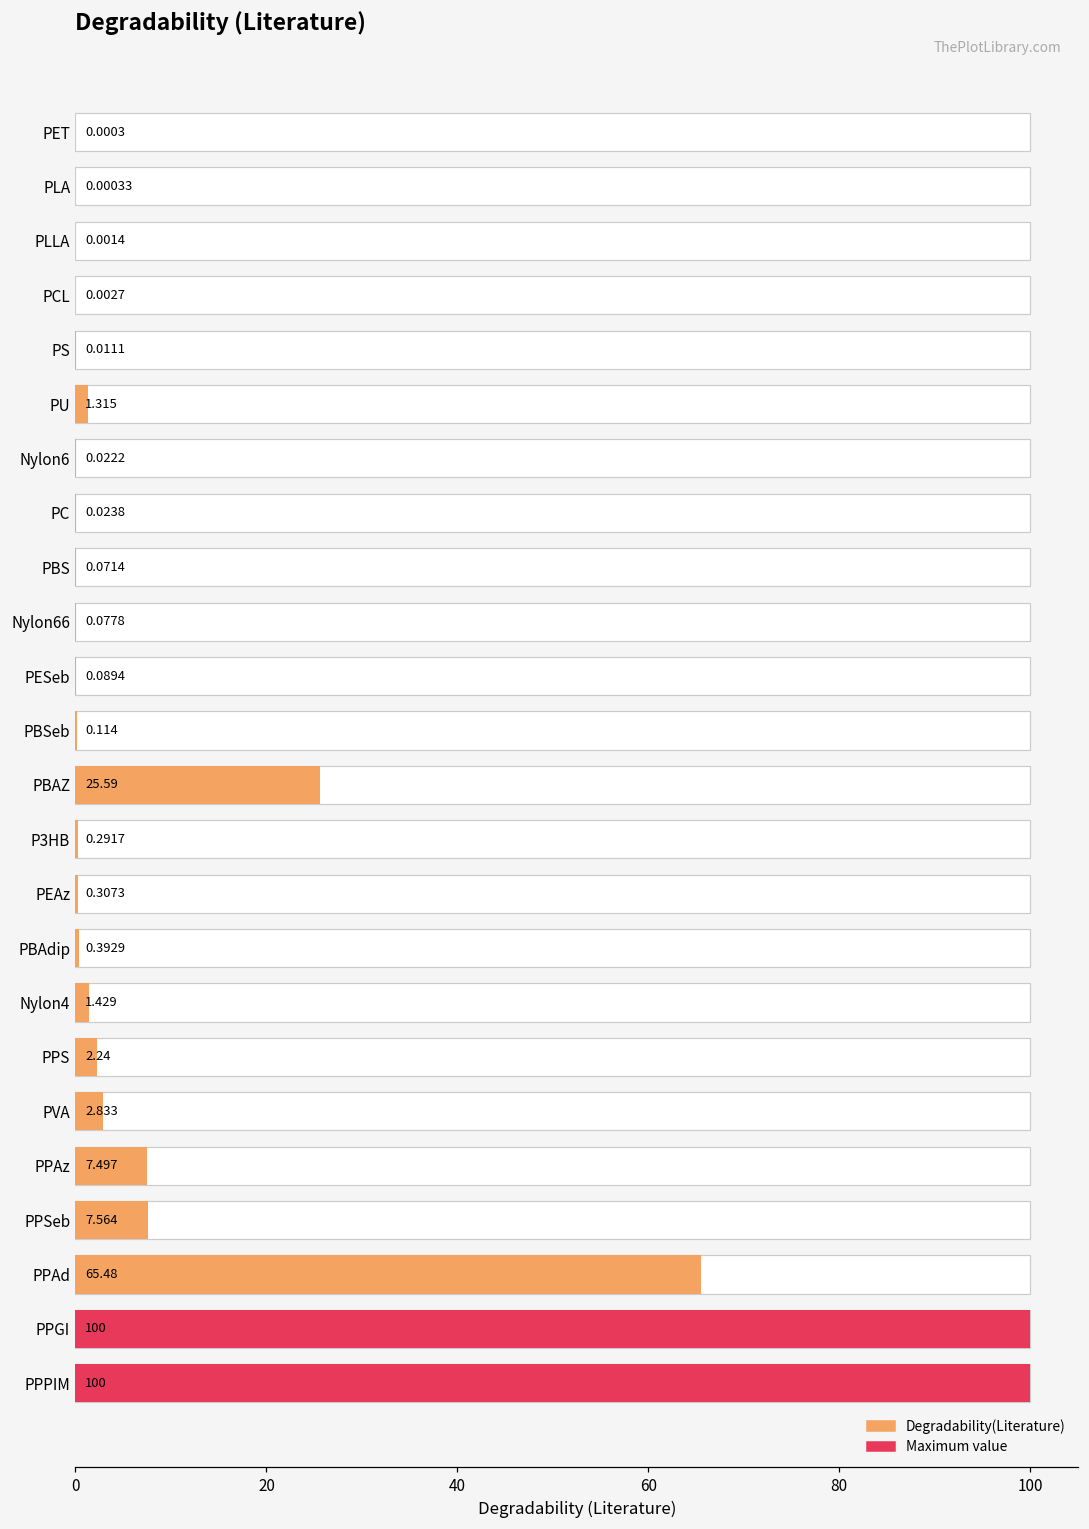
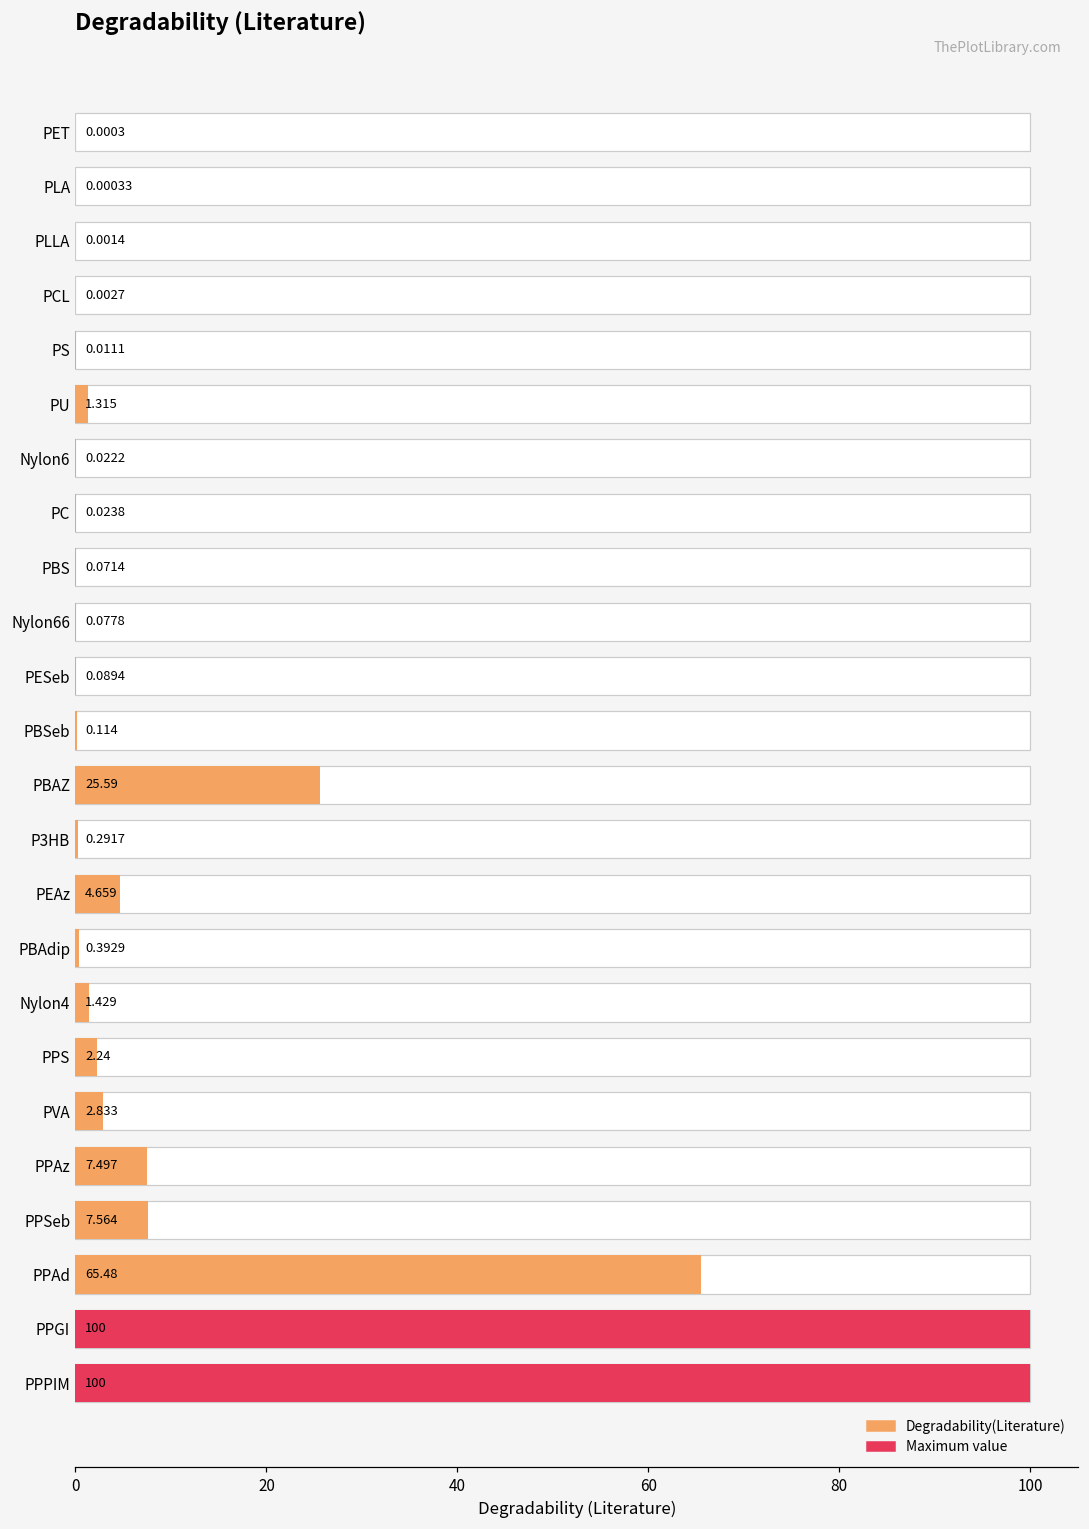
  {
    "Degradability(Literature)": {
      "PET": 0.0003,
      "PLA": 0.00033,
      "PLLA": 0.0014,
      "PCL": 0.0027,
      "PS": 0.0111,
      "Nylon6": 0.0222,
      "PC": 0.0238,
      "PBS": 0.0714,
      "Nylon66": 0.0778,
      "PESeb": 0.0894,
      "PBSeb": 0.114,
-     "PEAz": 0.3073,
+     "PEAz": 4.659,
      "PPGI": 100,
      "PPPIM": 100
    }
  }
